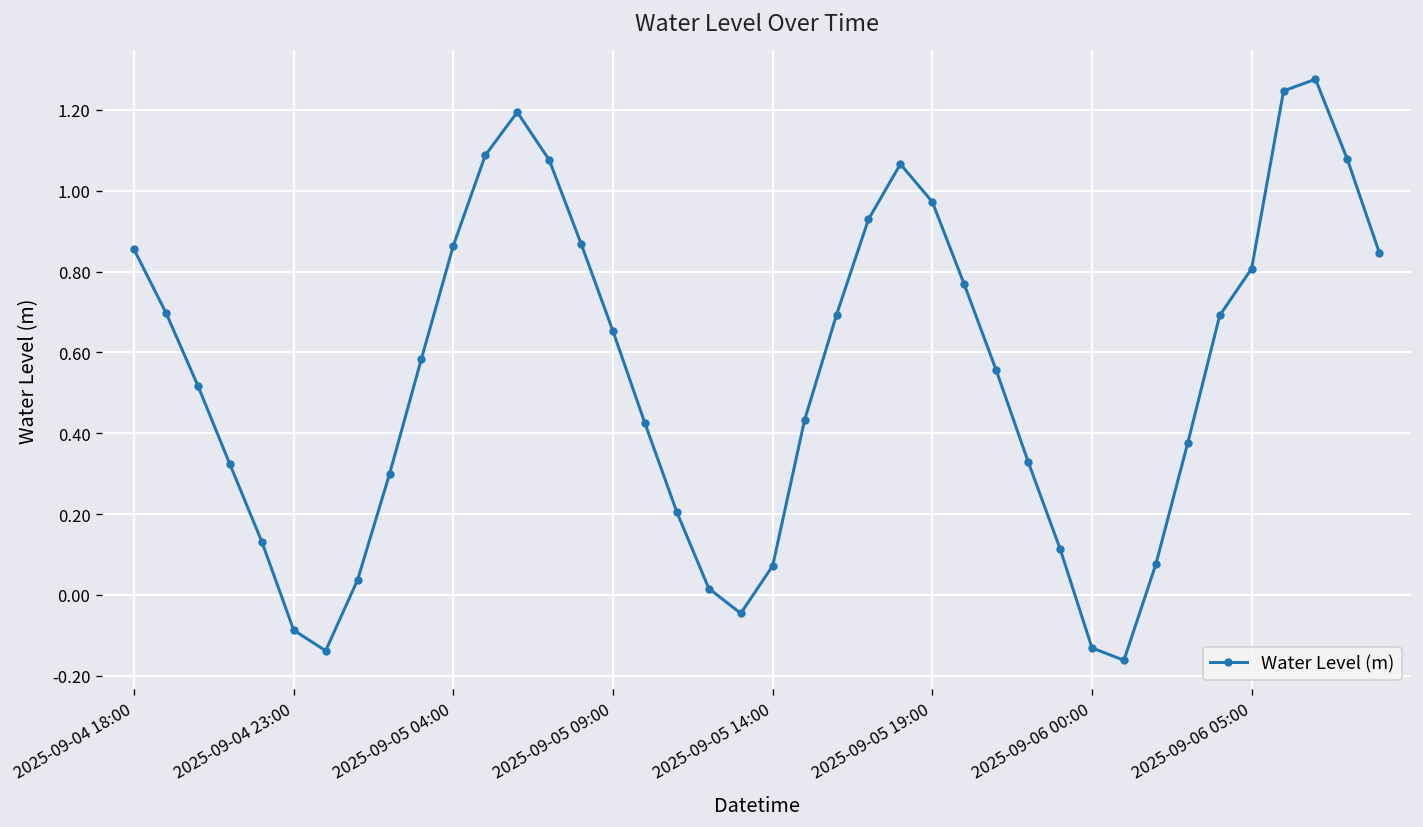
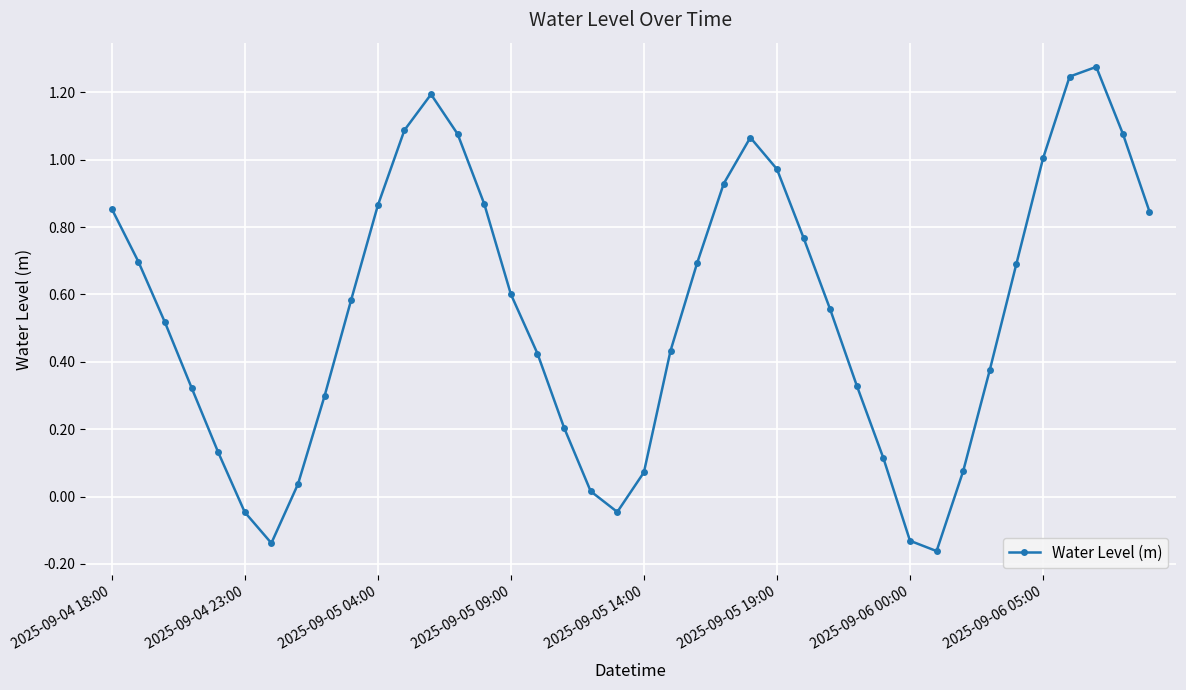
  {
    "2025-09-04 18:00": 0.85,
-   "2025-09-04 23:00": -0.09,
+   "2025-09-04 23:00": -0.05,
    "2025-09-05 04:00": 0.86,
-   "2025-09-05 09:00": 0.65,
+   "2025-09-05 09:00": 0.60,
    "2025-09-05 14:00": 0.07,
    "2025-09-05 19:00": 0.97,
    "2025-09-06 00:00": -0.13,
-   "2025-09-06 05:00": 0.81
+   "2025-09-06 05:00": 1.00
  }
